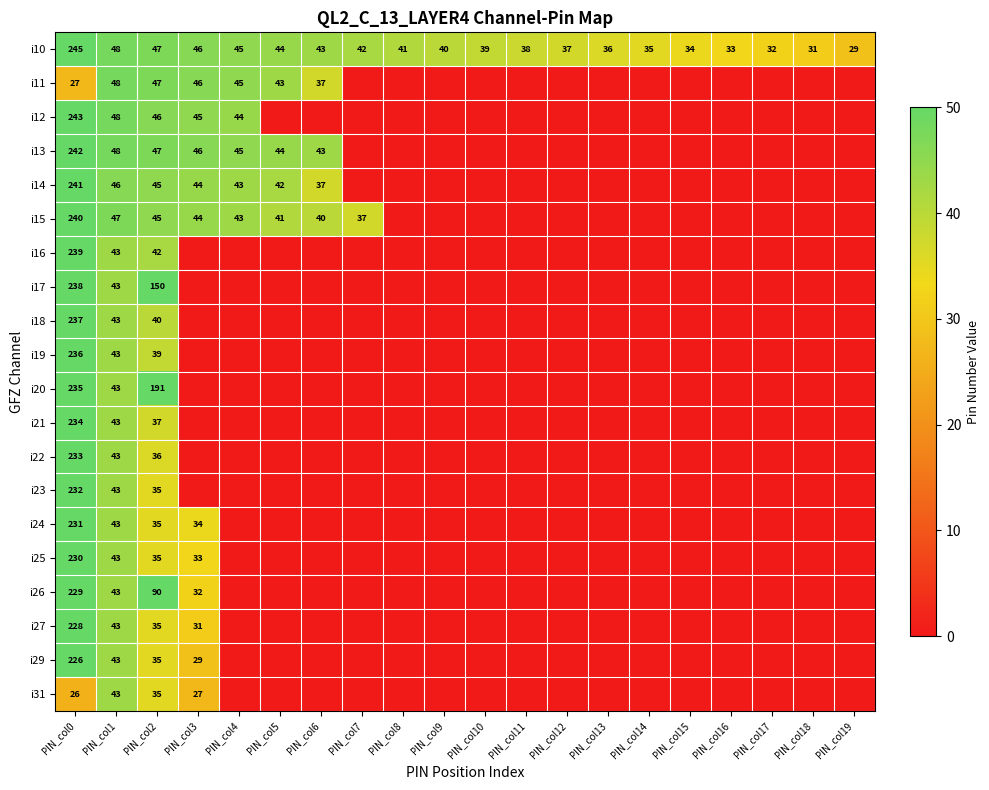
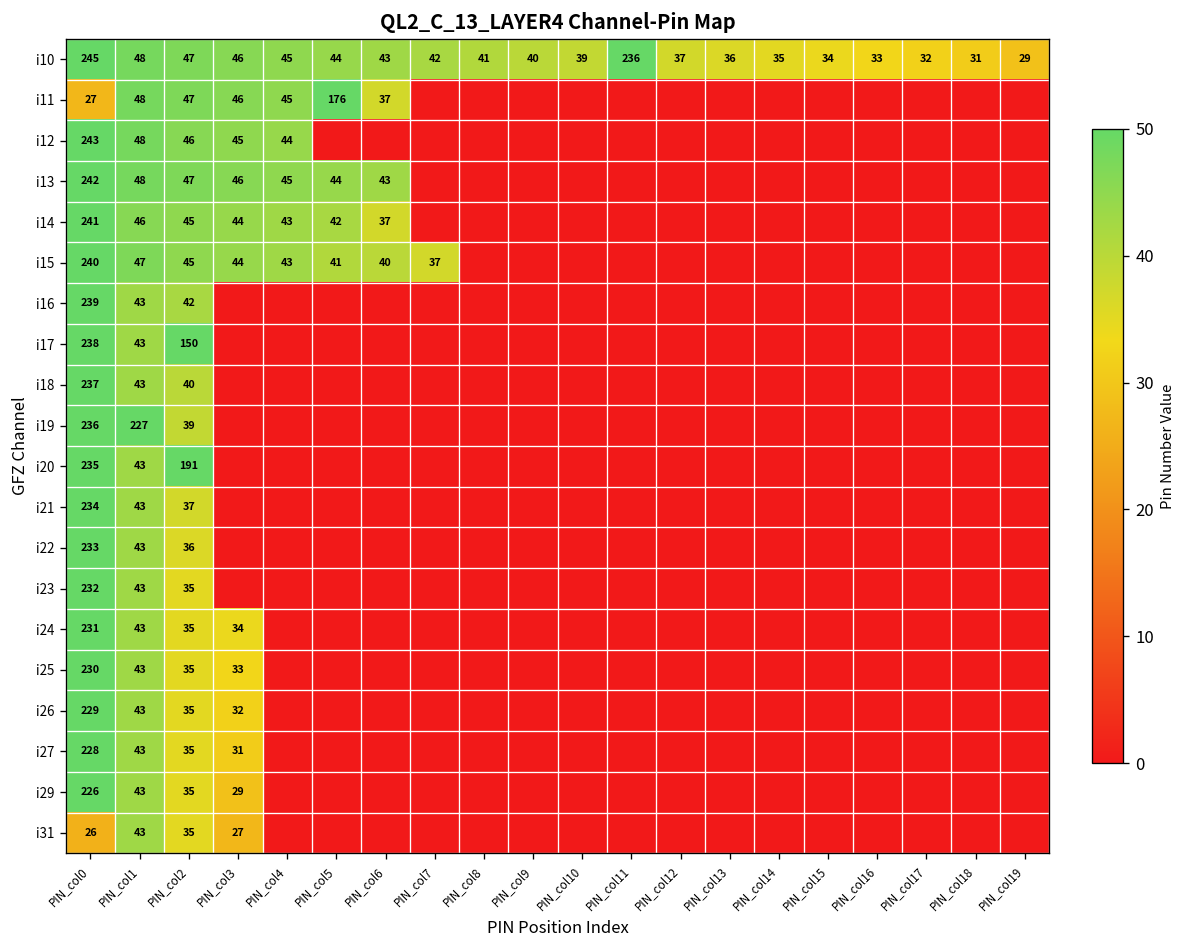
  {
    "i10": {
      "PIN_col0": 245,
      "PIN_col1": 48,
      "PIN_col2": 47,
      "PIN_col3": 46,
      "PIN_col4": 45,
      "PIN_col5": 44,
      "PIN_col6": 43,
      "PIN_col7": 42,
      "PIN_col8": 41,
      "PIN_col9": 40,
      "PIN_col10": 39,
-     "PIN_col11": 38,
+     "PIN_col11": 236,
      "PIN_col12": 37,
      "PIN_col13": 36,
      "PIN_col14": 35,
      "PIN_col15": 34,
      "PIN_col16": 33,
      "PIN_col17": 32,
      "PIN_col18": 31,
      "PIN_col19": 29
    },
    "i11": {
      "PIN_col0": 27,
      "PIN_col1": 48,
      "PIN_col2": 47,
      "PIN_col3": 46,
      "PIN_col4": 45,
-     "PIN_col5": 43,
+     "PIN_col5": 176,
      "PIN_col6": 37
    },
    "i12": {
      "PIN_col0": 243,
      "PIN_col1": 48,
      "PIN_col2": 46,
      "PIN_col3": 45,
      "PIN_col4": 44
    },
    "i13": {
      "PIN_col0": 242,
      "PIN_col1": 48,
      "PIN_col2": 47,
      "PIN_col3": 46,
      "PIN_col4": 45,
      "PIN_col5": 44,
      "PIN_col6": 43
    },
    "i14": {
      "PIN_col0": 241,
      "PIN_col1": 46,
      "PIN_col2": 45,
      "PIN_col3": 44,
      "PIN_col4": 43,
      "PIN_col5": 42,
      "PIN_col6": 37
    },
    "i15": {
      "PIN_col0": 240,
      "PIN_col1": 47,
      "PIN_col2": 45,
      "PIN_col3": 44,
      "PIN_col4": 43,
      "PIN_col5": 41,
      "PIN_col6": 40,
      "PIN_col7": 37
    },
    "i16": {
      "PIN_col0": 239,
      "PIN_col1": 43,
      "PIN_col2": 42
    },
    "i17": {
      "PIN_col0": 238,
      "PIN_col1": 43,
      "PIN_col2": 150
    },
    "i18": {
      "PIN_col0": 237,
      "PIN_col1": 43,
      "PIN_col2": 40
    },
    "i19": {
      "PIN_col0": 236,
-     "PIN_col1": 43,
+     "PIN_col1": 227,
      "PIN_col2": 39
    },
    "i20": {
      "PIN_col0": 235,
      "PIN_col1": 43,
      "PIN_col2": 191
    },
    "i21": {
      "PIN_col0": 234,
      "PIN_col1": 43,
      "PIN_col2": 37
    },
    "i22": {
      "PIN_col0": 233,
      "PIN_col1": 43,
      "PIN_col2": 36
    },
    "i23": {
      "PIN_col0": 232,
      "PIN_col1": 43,
      "PIN_col2": 35
    },
    "i24": {
      "PIN_col0": 231,
      "PIN_col1": 43,
      "PIN_col2": 35,
      "PIN_col3": 34
    },
    "i25": {
      "PIN_col0": 230,
      "PIN_col1": 43,
      "PIN_col2": 35,
      "PIN_col3": 33
    },
    "i26": {
      "PIN_col0": 229,
      "PIN_col1": 43,
-     "PIN_col2": 90,
+     "PIN_col2": 35,
      "PIN_col3": 32
    },
    "i27": {
      "PIN_col0": 228,
      "PIN_col1": 43,
      "PIN_col2": 35,
      "PIN_col3": 31
    },
    "i29": {
      "PIN_col0": 226,
      "PIN_col1": 43,
      "PIN_col2": 35,
      "PIN_col3": 29
    },
    "i31": {
      "PIN_col0": 26,
      "PIN_col1": 43,
      "PIN_col2": 35,
      "PIN_col3": 27
    }
  }
